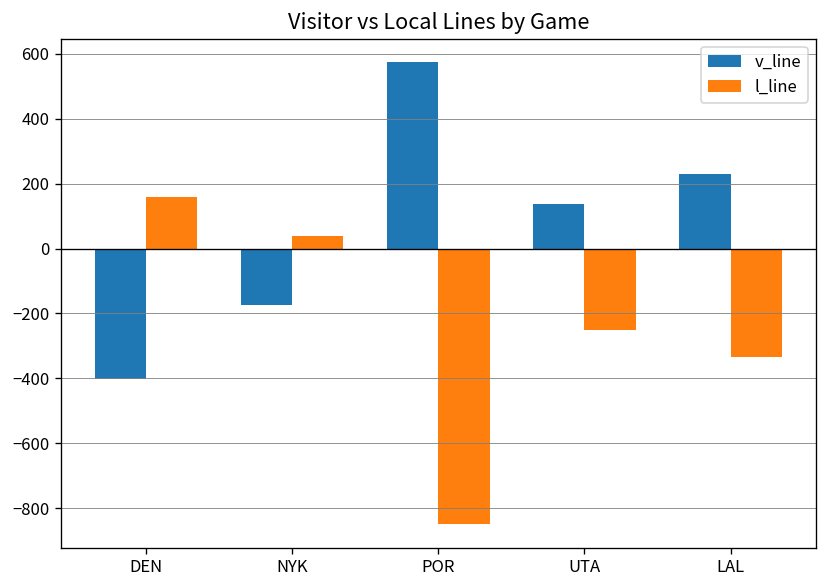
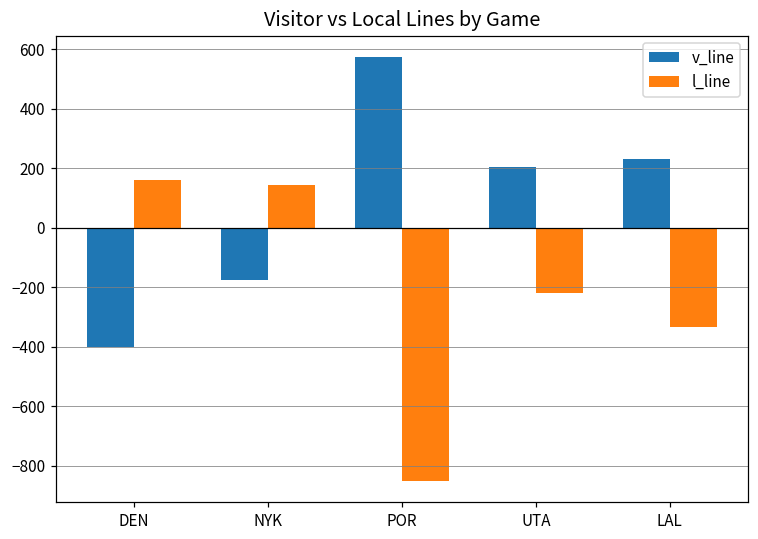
  {
    "v_line": {
      "DEN": -400,
      "NYK": -180,
      "POR": 580,
-     "UTA": 140,
+     "UTA": 210,
      "LAL": 230
    },
    "l_line": {
      "DEN": 160,
-     "NYK": 40,
+     "NYK": 150,
      "POR": -850,
-     "UTA": -250,
+     "UTA": -220,
      "LAL": -330
    }
  }
